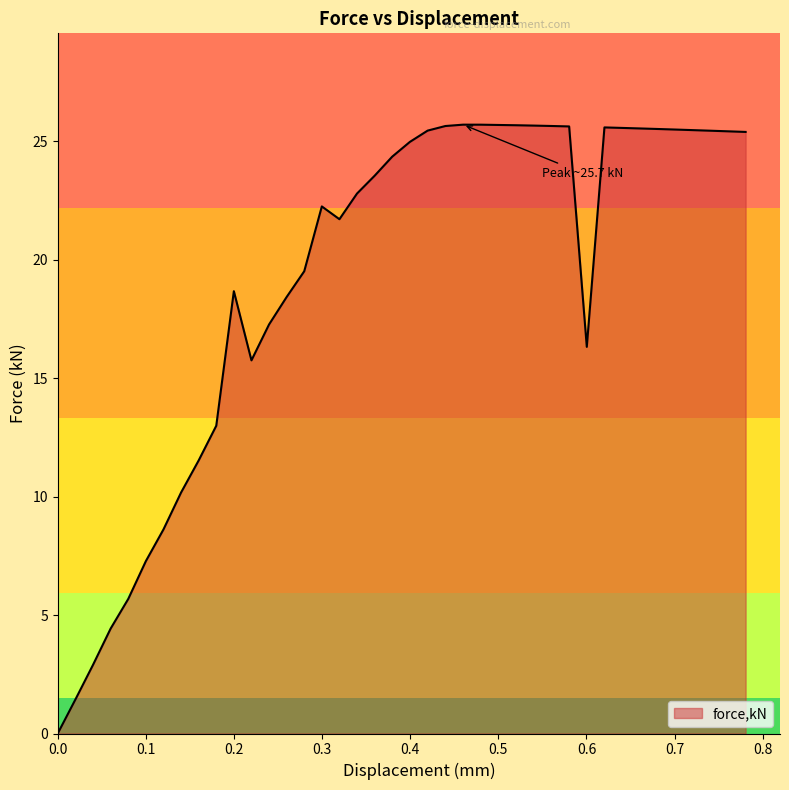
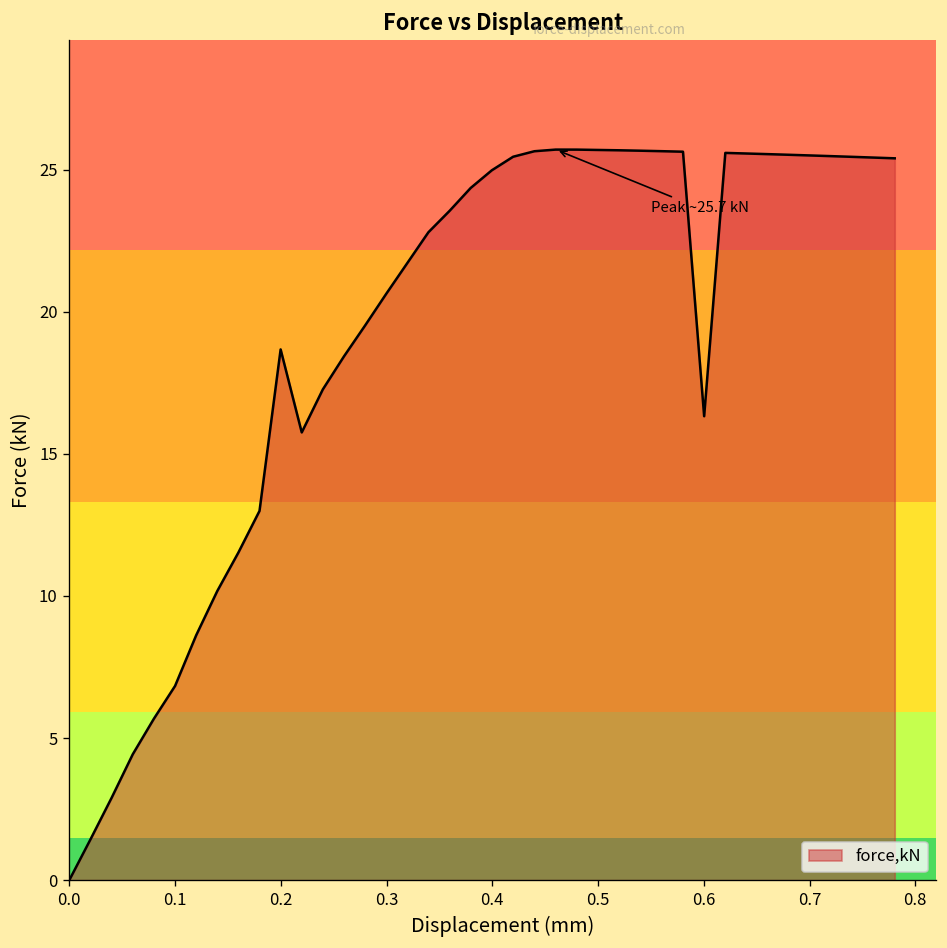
  {
    "0.0": 0.0,
-   "0.1": 7.3,
+   "0.1": 6.8,
    "0.2": 18.7,
-   "0.3": 22.3,
+   "0.3": 20.6,
    "0.5": 25.7,
    "0.6": 16.3
  }
